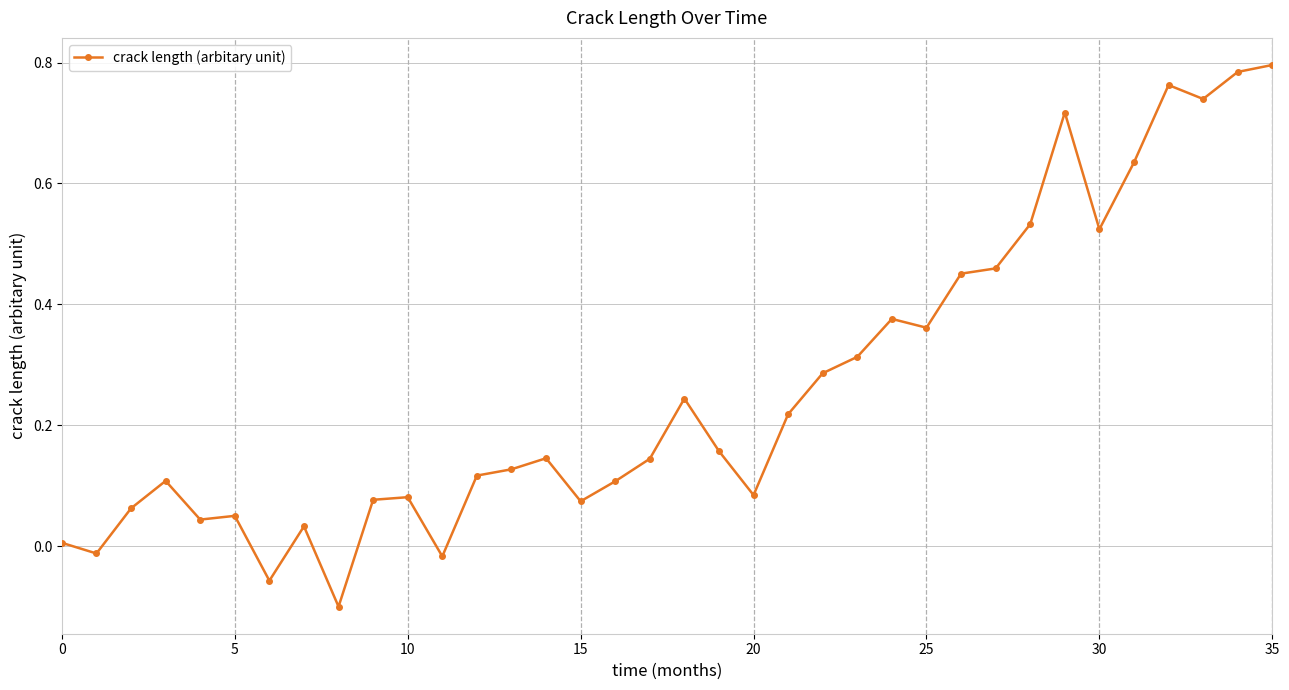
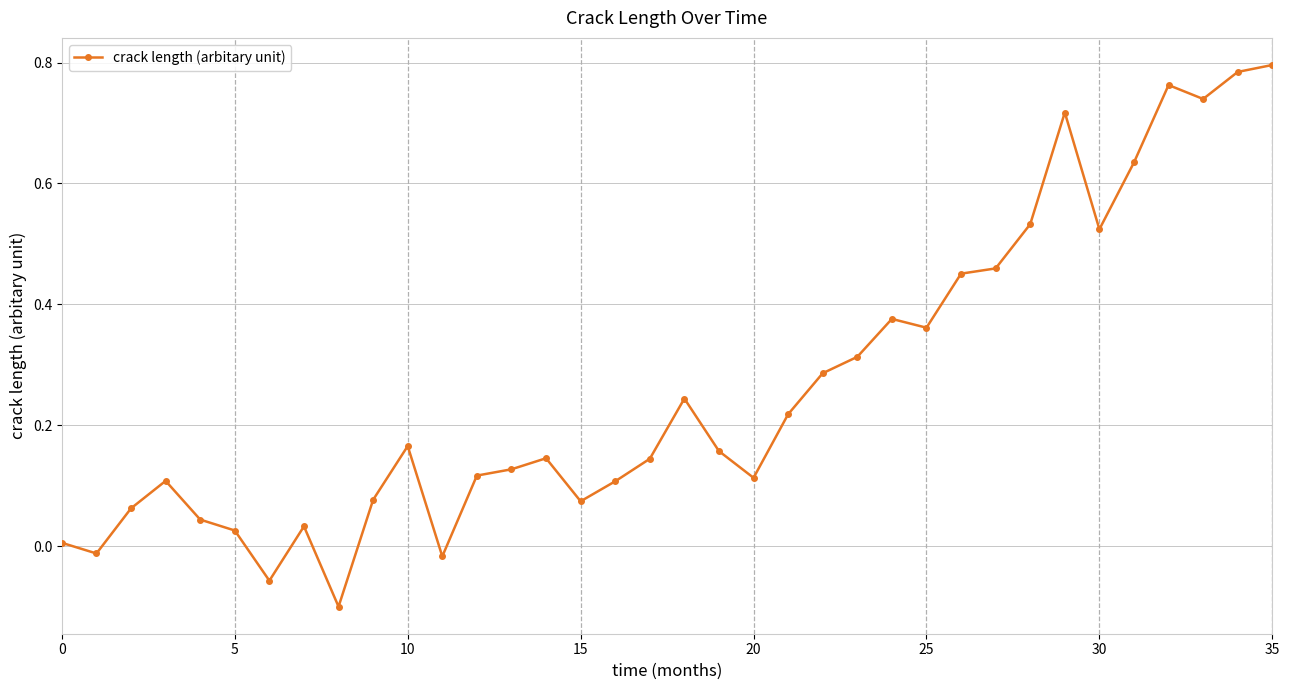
  {
    "0": 0.01,
-   "5": 0.05,
-   "10": 0.08,
+   "5": 0.03,
+   "10": 0.17,
    "15": 0.07,
-   "20": 0.08,
+   "20": 0.11,
    "25": 0.36,
    "30": 0.52,
    "35": 0.80
  }
